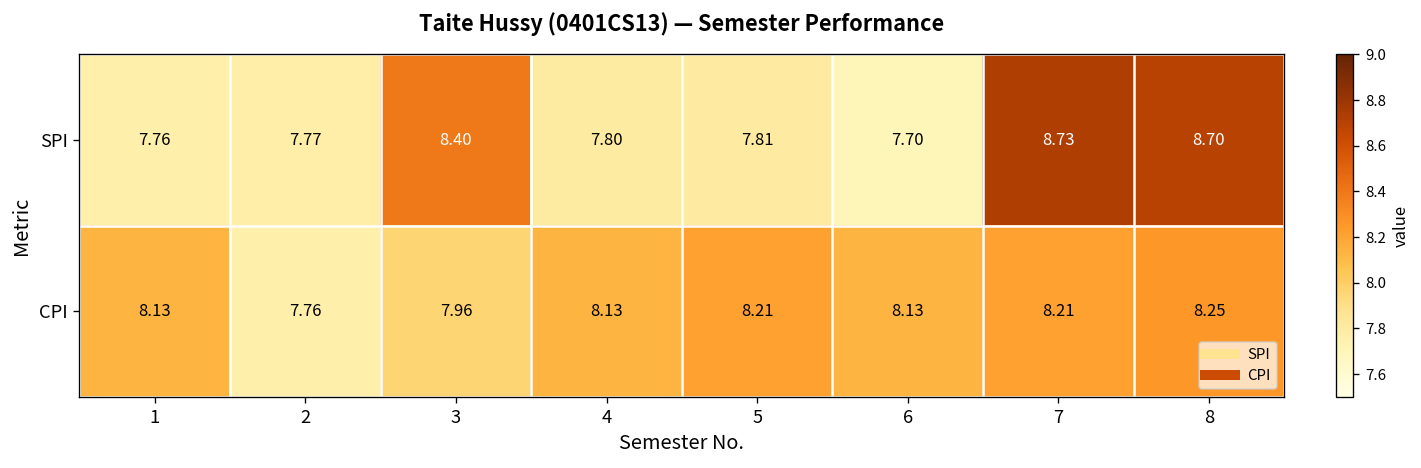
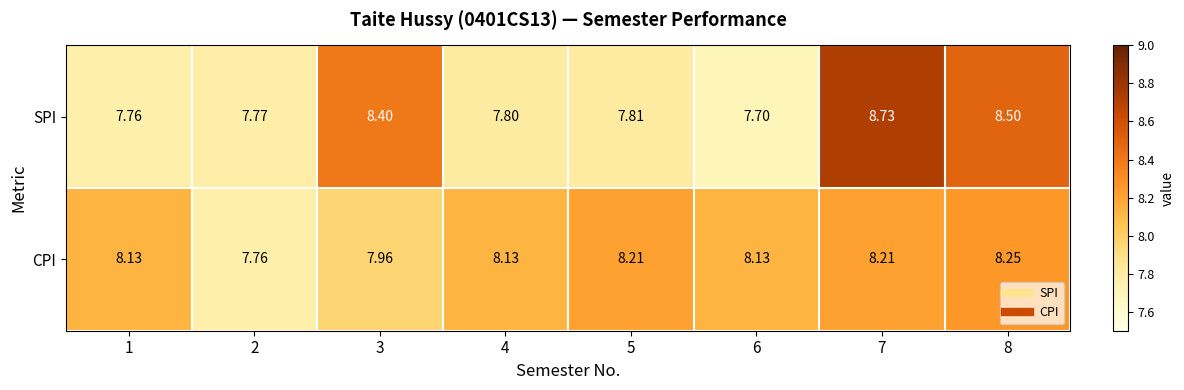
  {
    "SPI": {
      "1": 7.76,
      "2": 7.77,
      "3": 8.40,
      "4": 7.80,
      "5": 7.81,
      "6": 7.70,
      "7": 8.73,
-     "8": 8.70
+     "8": 8.50
    },
    "CPI": {
      "1": 8.13,
      "2": 7.76,
      "3": 7.96,
      "4": 8.13,
      "5": 8.21,
      "6": 8.13,
      "7": 8.21,
      "8": 8.25
    }
  }
